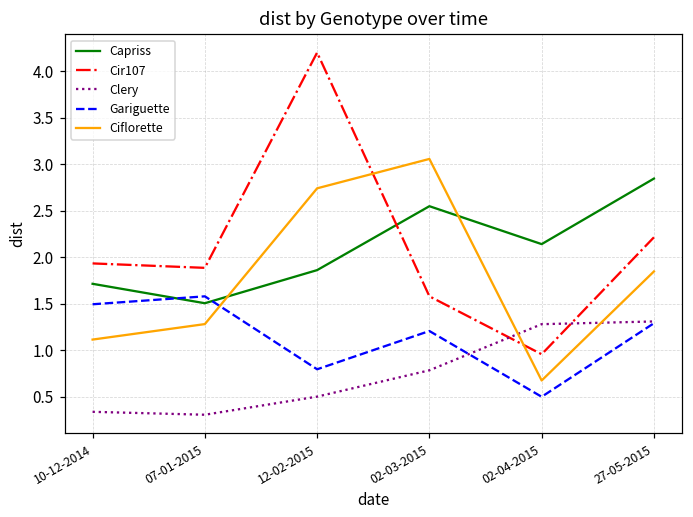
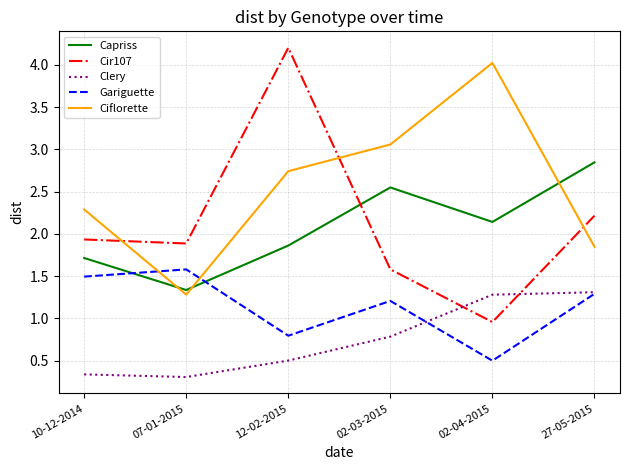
  {
    "Capriss": {
      "10-12-2014": 1.7,
-     "07-01-2015": 1.5,
+     "07-01-2015": 1.3,
      "12-02-2015": 1.9,
      "02-03-2015": 2.5,
      "02-04-2015": 2.1,
      "27-05-2015": 2.8
    },
    "Cir107": {
      "10-12-2014": 1.9,
      "07-01-2015": 1.9,
      "12-02-2015": 4.2,
      "02-03-2015": 1.6,
      "02-04-2015": 1.0,
      "27-05-2015": 2.2
    },
    "Clery": {
      "10-12-2014": 0.3,
      "07-01-2015": 0.3,
      "12-02-2015": 0.5,
      "02-03-2015": 0.8,
      "02-04-2015": 1.3
    },
    "Gariguette": {
      "10-12-2014": 1.5,
      "07-01-2015": 1.6,
      "12-02-2015": 0.8,
      "02-03-2015": 1.2,
      "02-04-2015": 0.5
    },
    "Ciflorette": {
-     "10-12-2014": 1.1,
+     "10-12-2014": 2.3,
      "07-01-2015": 1.3,
      "12-02-2015": 2.7,
      "02-03-2015": 3.1,
-     "02-04-2015": 0.7,
+     "02-04-2015": 4.0,
      "27-05-2015": 1.8
    }
  }
